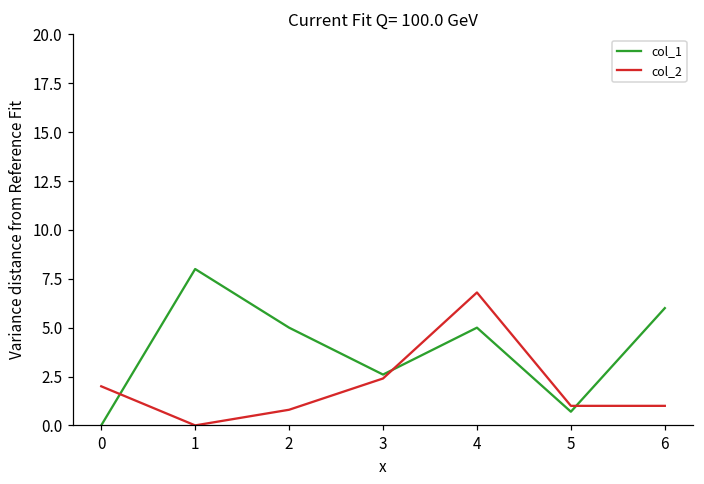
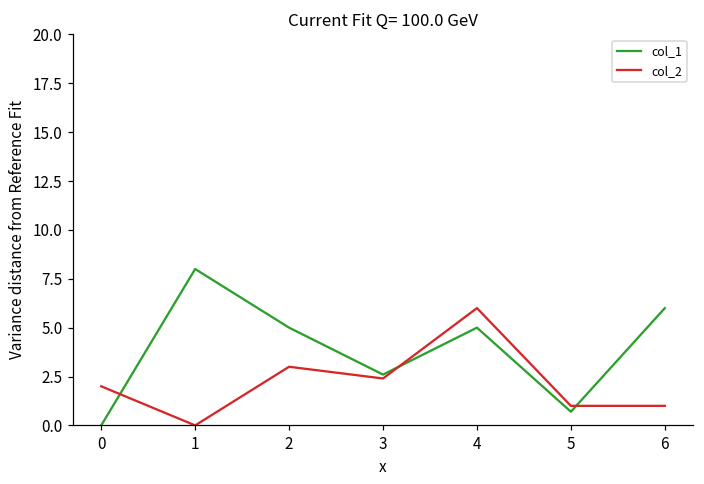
  {
    "col_1": {
      "0": 0.0,
      "1": 8.0,
      "2": 5.0,
      "3": 2.6,
      "4": 5.0,
      "5": 0.7,
      "6": 6.0
    },
    "col_2": {
      "0": 2.0,
      "1": 0.0,
-     "2": 0.8,
+     "2": 3.0,
      "3": 2.4,
-     "4": 6.8,
+     "4": 6.0,
      "5": 1.0,
      "6": 1.0
    }
  }
